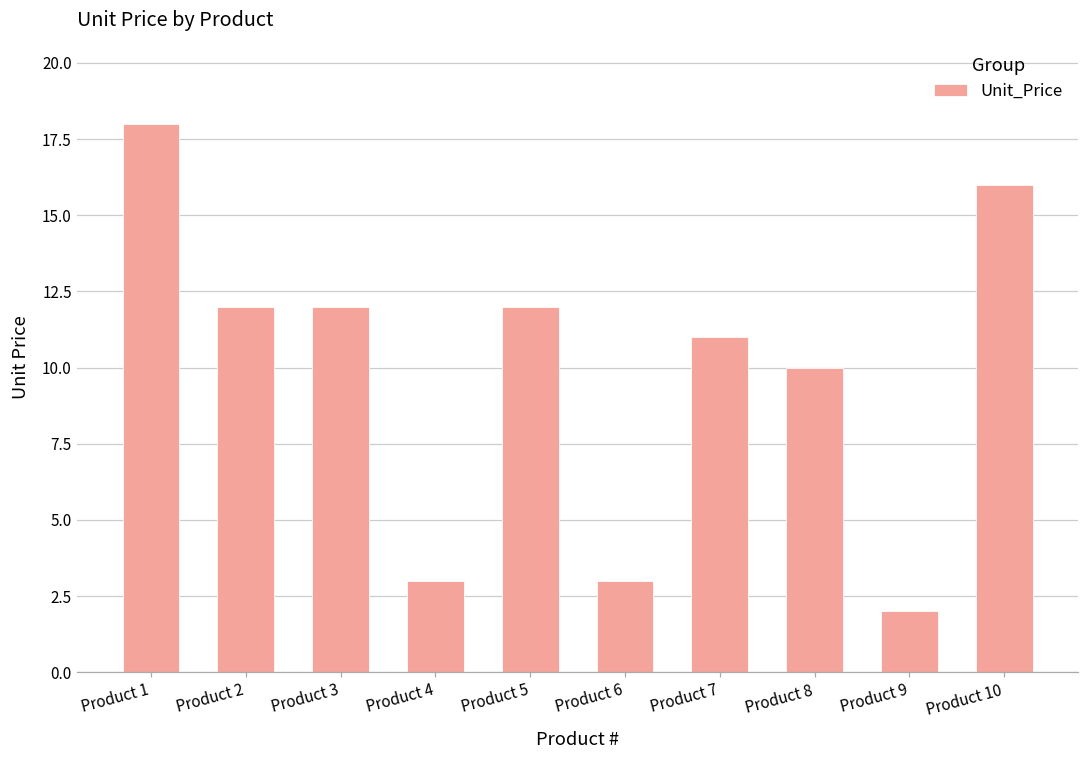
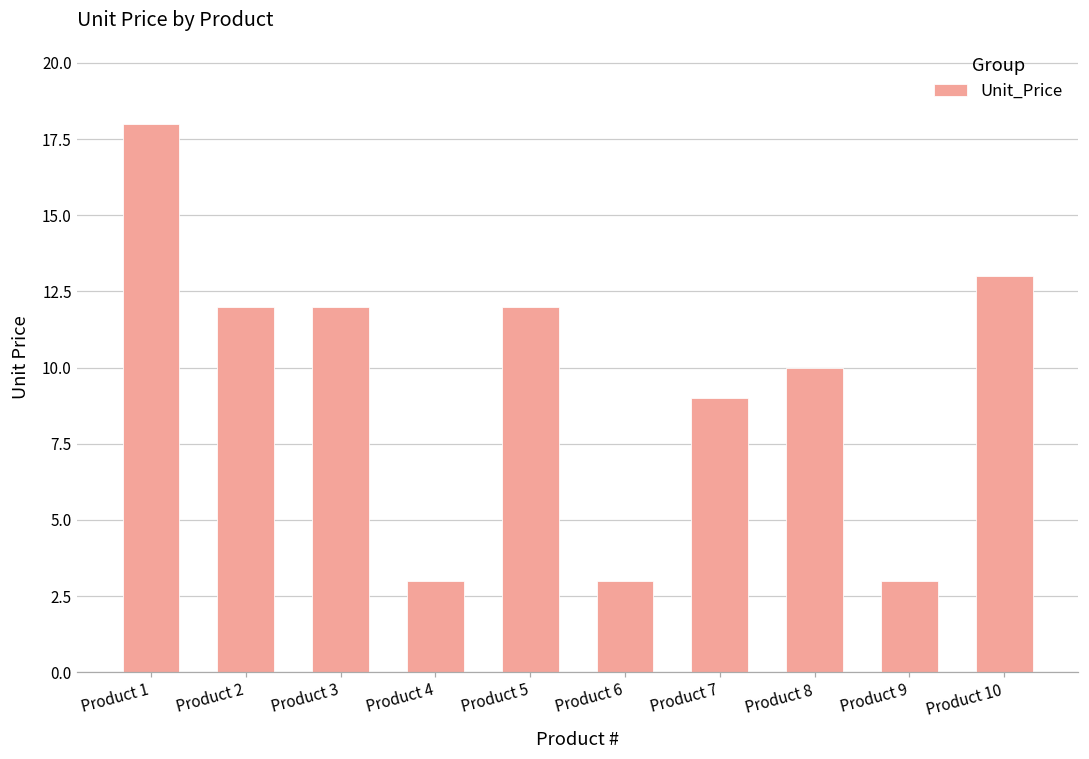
  {
    "Product 1": 18,
    "Product 2": 12,
    "Product 3": 12,
    "Product 4": 3,
    "Product 5": 12,
    "Product 6": 3,
-   "Product 7": 11,
+   "Product 7": 9,
    "Product 8": 10,
-   "Product 9": 2,
-   "Product 10": 16
+   "Product 9": 3,
+   "Product 10": 13
  }
